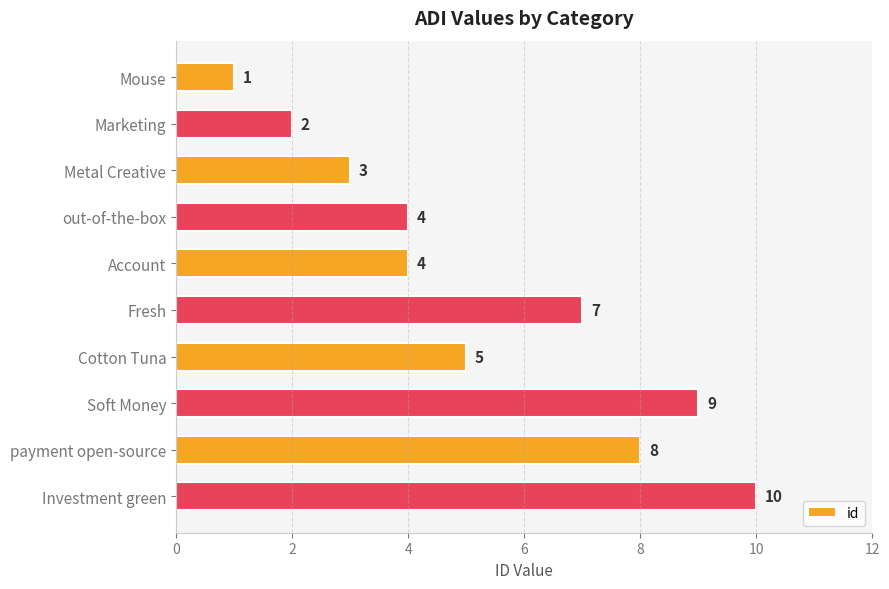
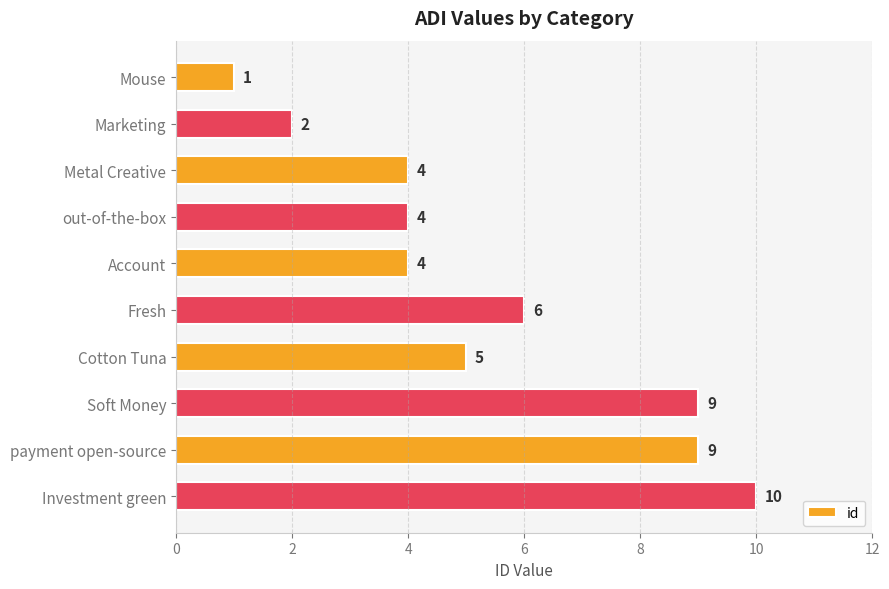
  {
    "Mouse": 1,
    "Marketing": 2,
-   "Metal Creative": 3,
+   "Metal Creative": 4,
    "out-of-the-box": 4,
    "Account": 4,
-   "Fresh": 7,
+   "Fresh": 6,
    "Cotton Tuna": 5,
    "Soft Money": 9,
-   "payment open-source": 8,
+   "payment open-source": 9,
    "Investment green": 10
  }
